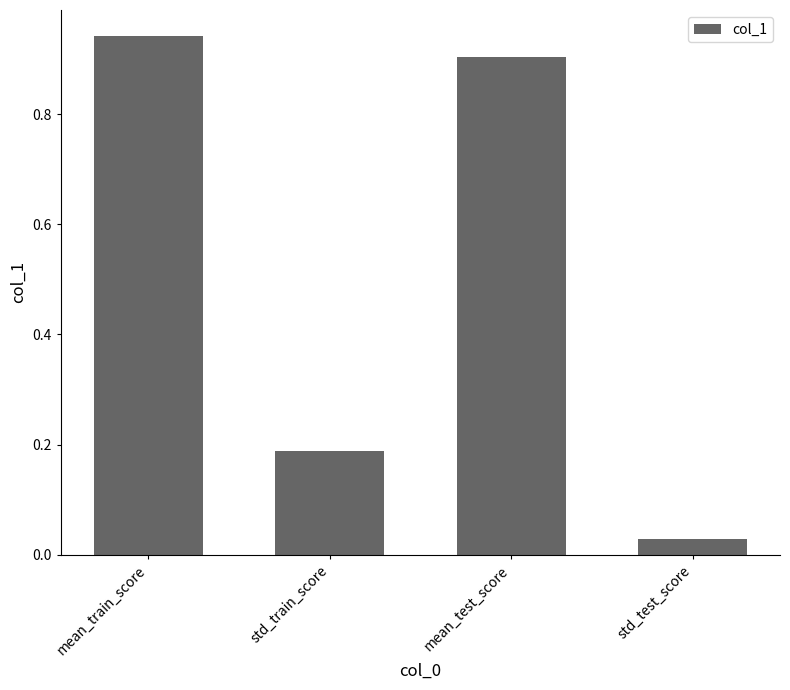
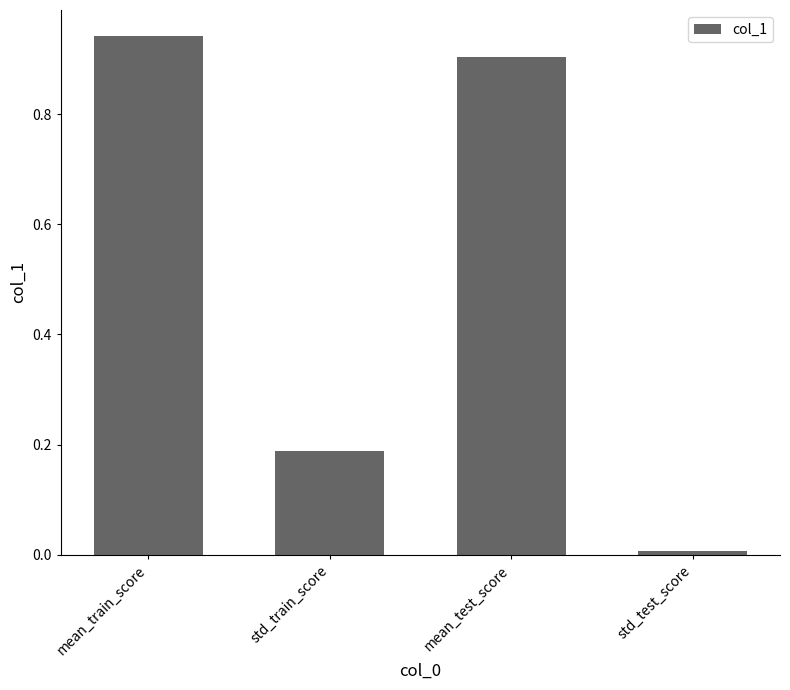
  {
    "mean_train_score": 0.94,
    "std_train_score": 0.19,
    "mean_test_score": 0.90,
-   "std_test_score": 0.03
+   "std_test_score": 0.01
  }
